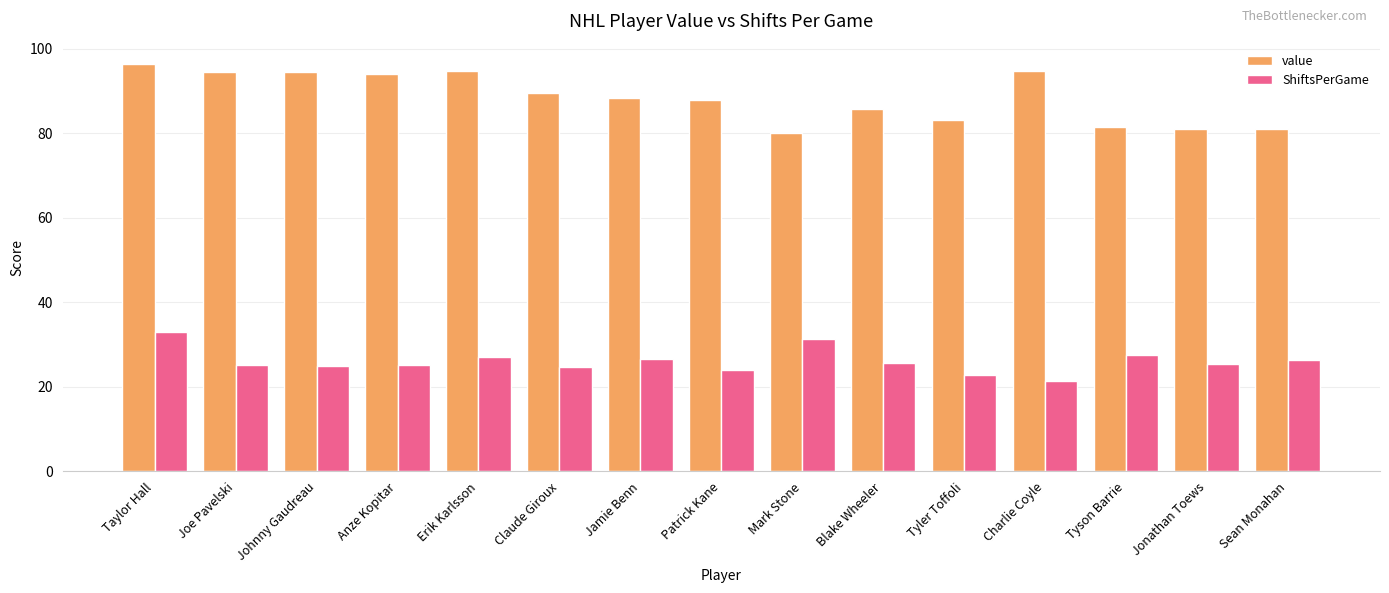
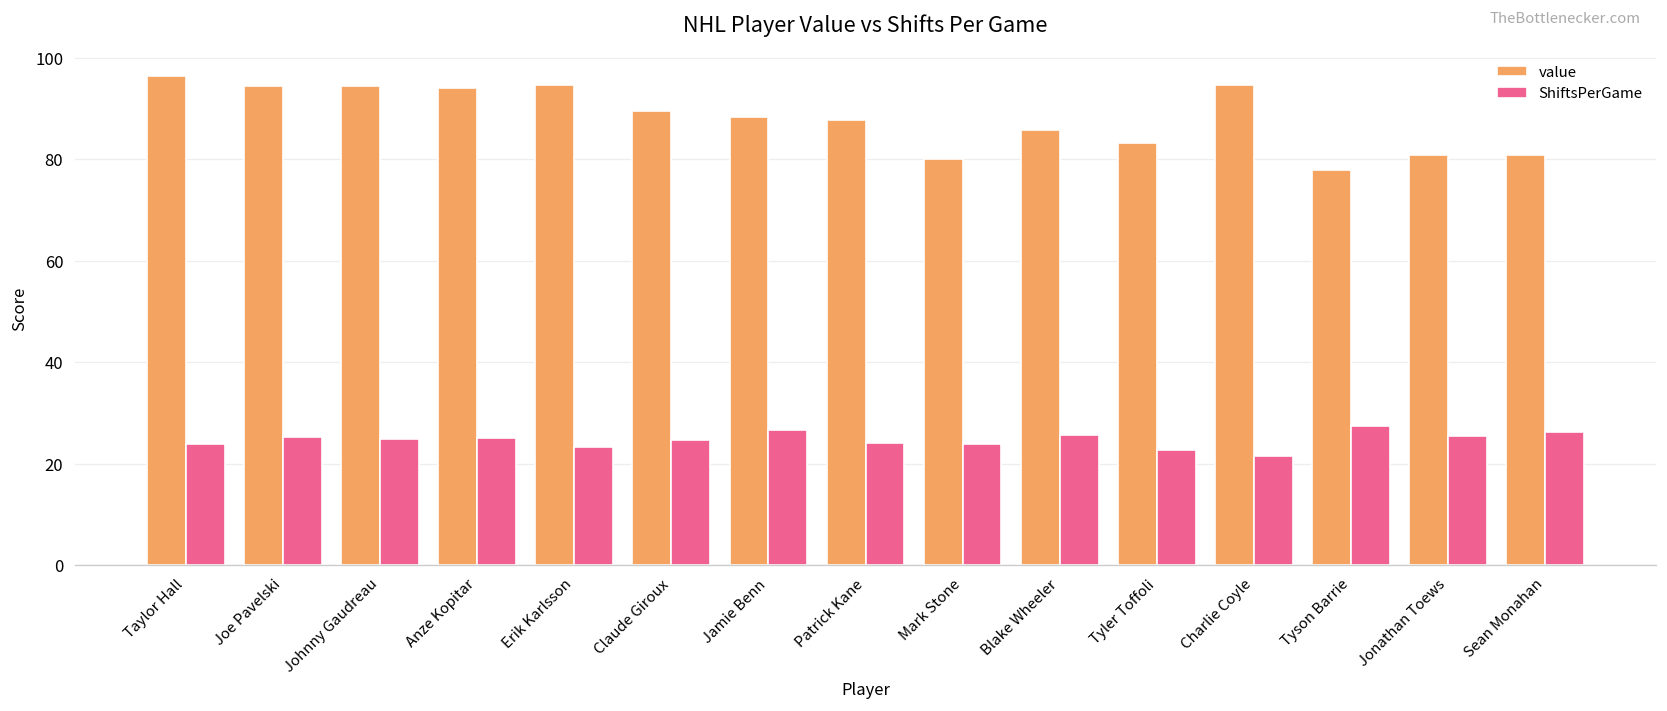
  {
    "value": {
      "Taylor Hall": 96,
      "Joe Pavelski": 95,
      "Johnny Gaudreau": 95,
      "Anze Kopitar": 94,
      "Erik Karlsson": 95,
      "Claude Giroux": 90,
      "Jamie Benn": 88,
      "Patrick Kane": 88,
      "Mark Stone": 80,
      "Blake Wheeler": 86,
      "Tyler Toffoli": 83,
      "Charlie Coyle": 95,
-     "Tyson Barrie": 81,
+     "Tyson Barrie": 78,
      "Jonathan Toews": 81,
      "Sean Monahan": 81
    },
    "ShiftsPerGame": {
-     "Taylor Hall": 33,
+     "Taylor Hall": 24,
      "Joe Pavelski": 25,
      "Johnny Gaudreau": 25,
      "Anze Kopitar": 25,
-     "Erik Karlsson": 27,
+     "Erik Karlsson": 23,
      "Claude Giroux": 25,
      "Jamie Benn": 27,
      "Patrick Kane": 24,
-     "Mark Stone": 31,
+     "Mark Stone": 24,
      "Blake Wheeler": 26,
      "Tyler Toffoli": 23,
      "Charlie Coyle": 22,
      "Tyson Barrie": 28,
      "Jonathan Toews": 25,
      "Sean Monahan": 26
    }
  }
